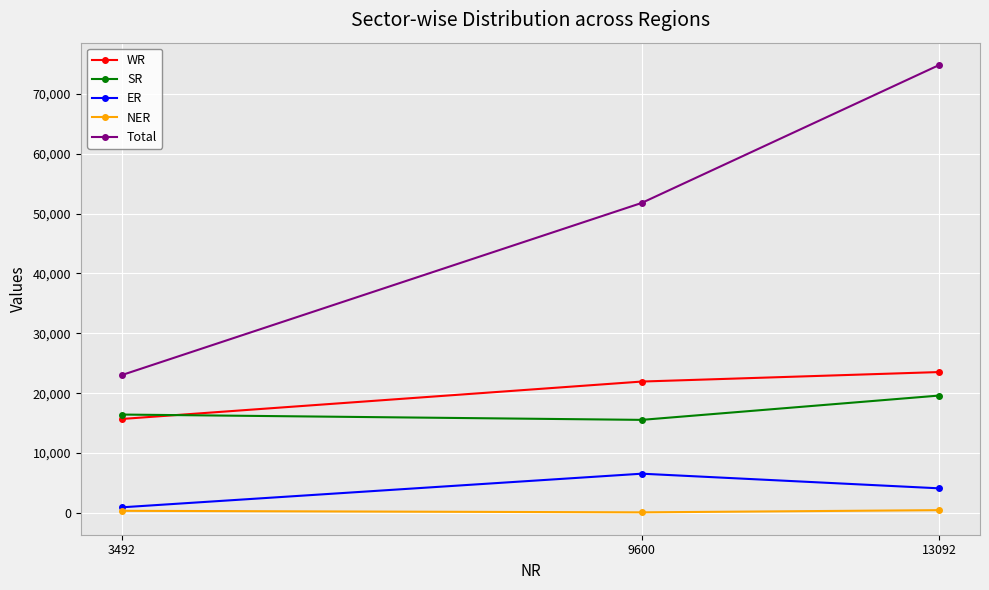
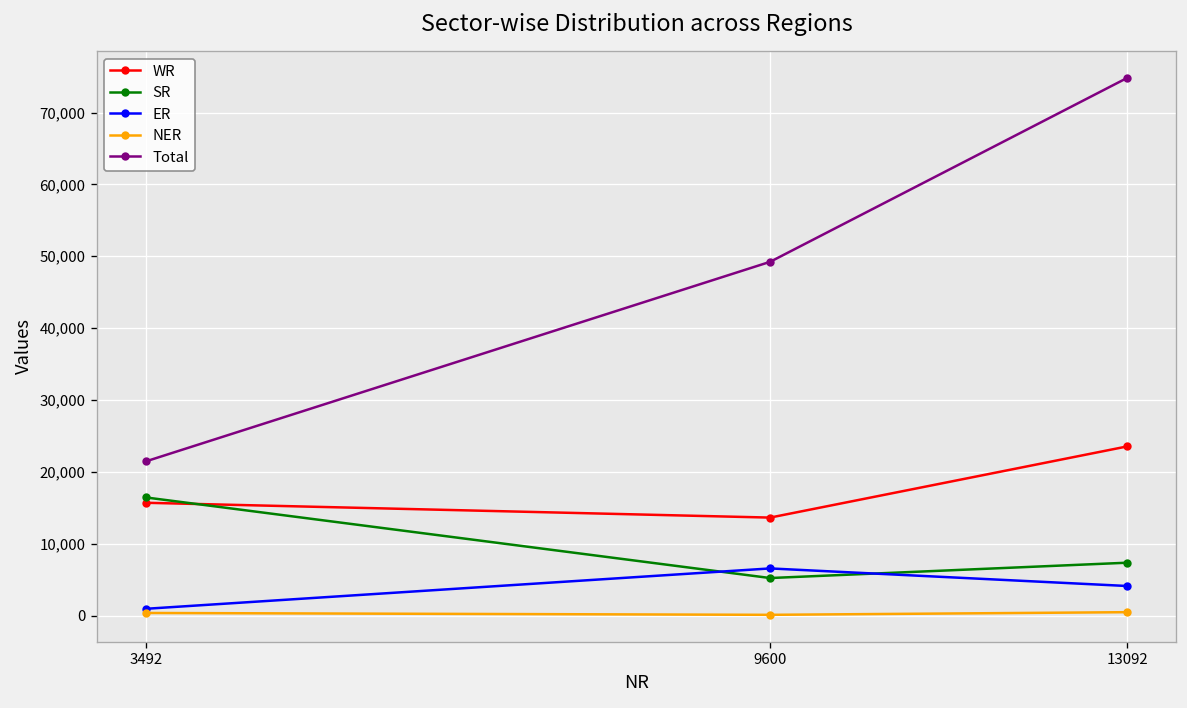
  {
    "WR": {
      "3492": "16,000",
-     "9600": "22,000",
+     "9600": "14,000",
      "13092": "24,000"
    },
    "SR": {
      "3492": "16,000",
-     "9600": "16,000",
-     "13092": "20,000"
+     "9600": "5,000",
+     "13092": "7,000"
    },
    "ER": {
      "3492": "1,000",
      "9600": "7,000",
      "13092": "4,000"
    },
    "NER": {
      "3492": "0",
      "9600": "0",
      "13092": "0"
    },
    "Total": {
-     "3492": "23,000",
-     "9600": "52,000",
+     "3492": "21,000",
+     "9600": "49,000",
      "13092": "75,000"
    }
  }
